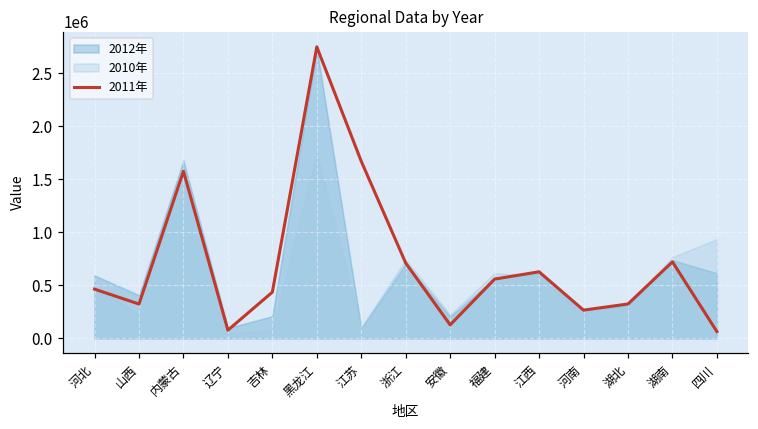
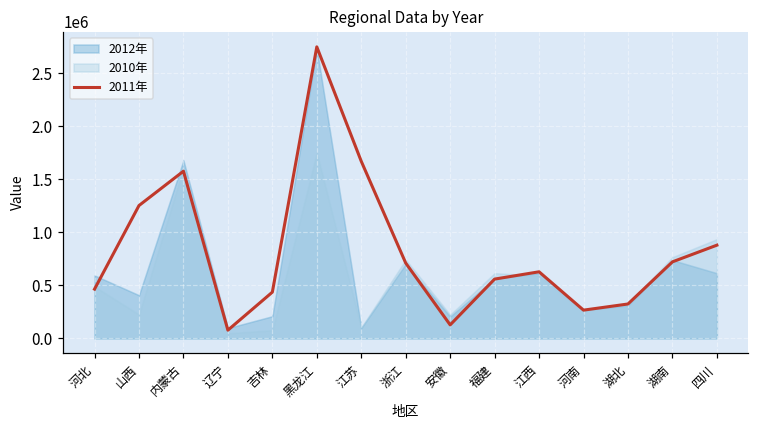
  {
    "2011年": {
-     "山西": 300000,
+     "山西": 1300000,
      "内蒙古": 1600000,
      "吉林": 400000,
      "江苏": 1700000,
      "安徽": 100000,
-     "四川": 100000
+     "四川": 900000
    }
  }
